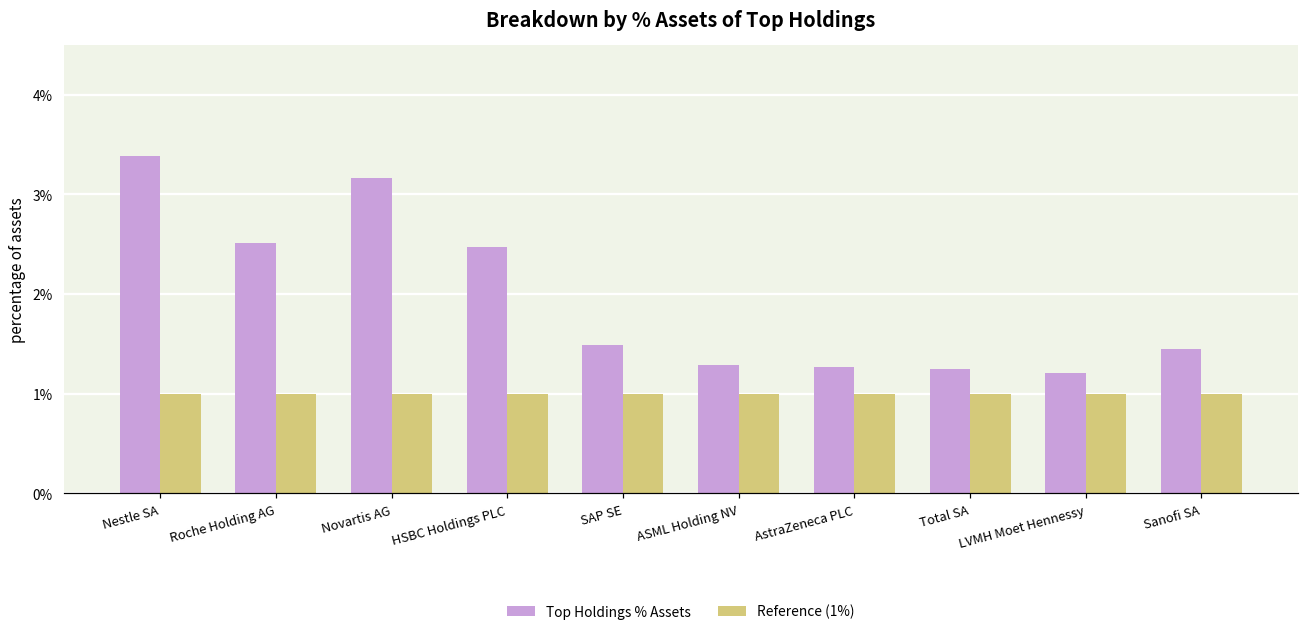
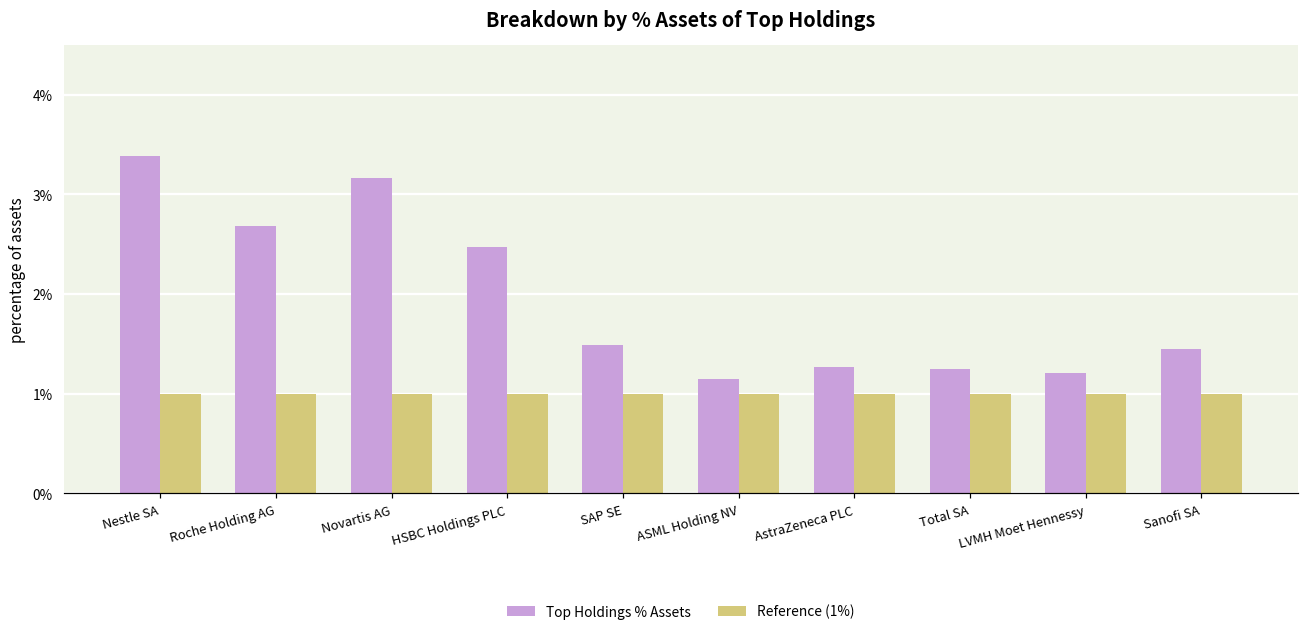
  {
    "Top Holdings % Assets": {
      "Nestle SA": "3.4%",
-     "Roche Holding AG": "2.5%",
+     "Roche Holding AG": "2.7%",
      "Novartis AG": "3.2%",
      "HSBC Holdings PLC": "2.5%",
      "SAP SE": "1.5%",
-     "ASML Holding NV": "1.3%",
+     "ASML Holding NV": "1.2%",
      "AstraZeneca PLC": "1.3%",
      "Total SA": "1.3%",
      "LVMH Moet Hennessy": "1.2%",
      "Sanofi SA": "1.5%"
    },
    "Reference (1%)": {
      "Nestle SA": "1.0%",
      "Roche Holding AG": "1.0%",
      "Novartis AG": "1.0%",
      "HSBC Holdings PLC": "1.0%",
      "SAP SE": "1.0%",
      "ASML Holding NV": "1.0%",
      "AstraZeneca PLC": "1.0%",
      "Total SA": "1.0%",
      "LVMH Moet Hennessy": "1.0%",
      "Sanofi SA": "1.0%"
    }
  }
